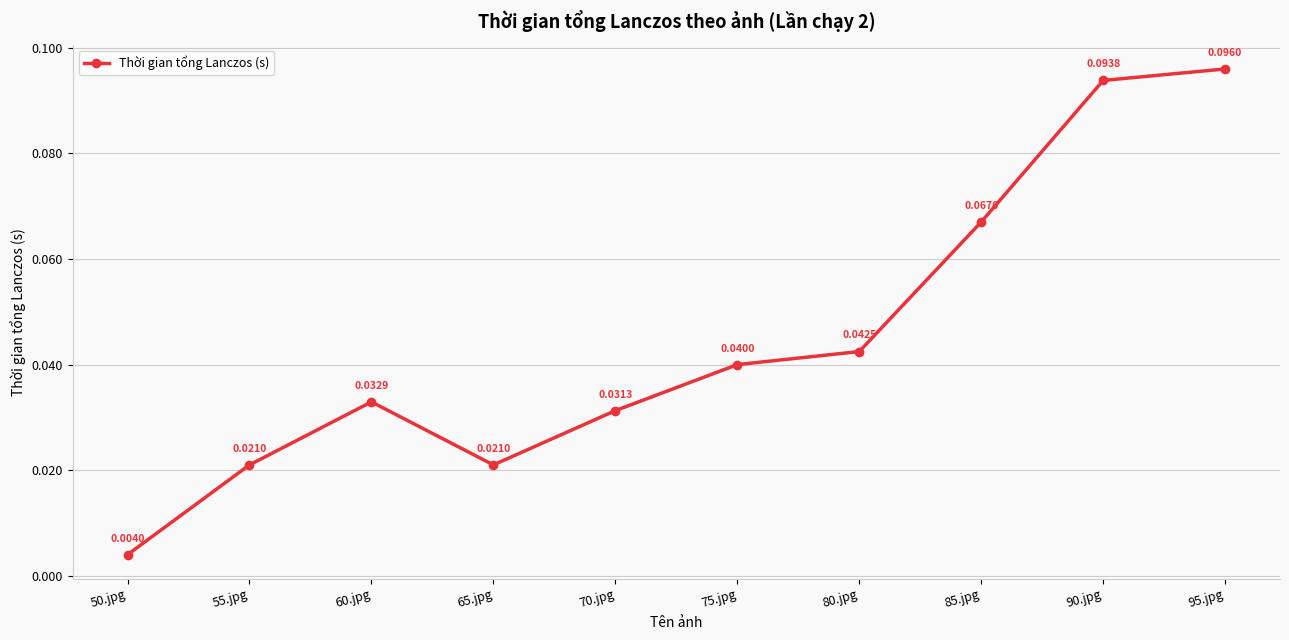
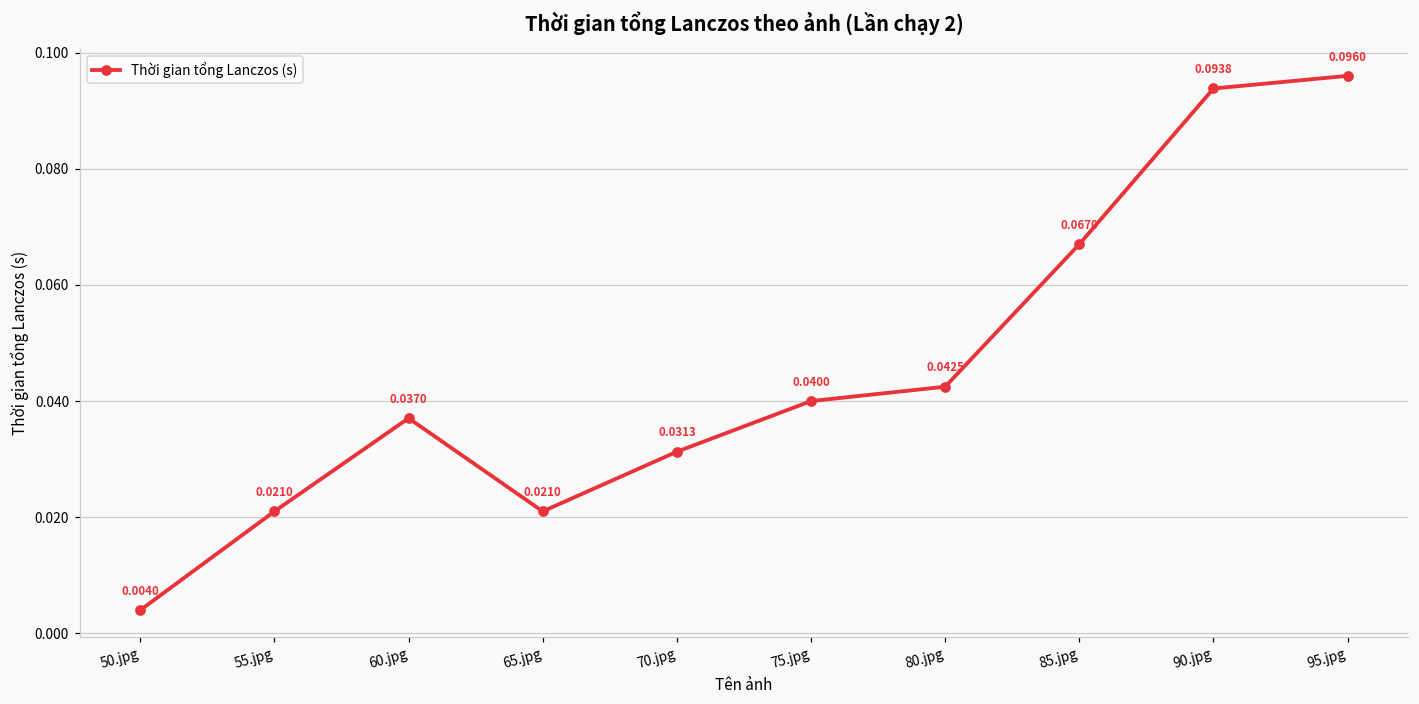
  {
    "50.jpg": 0.0040,
    "55.jpg": 0.0210,
-   "60.jpg": 0.0329,
+   "60.jpg": 0.0370,
    "65.jpg": 0.0210,
    "70.jpg": 0.0313,
    "75.jpg": 0.0400,
    "80.jpg": 0.0425,
    "85.jpg": 0.0670,
    "90.jpg": 0.0938,
    "95.jpg": 0.0960
  }
